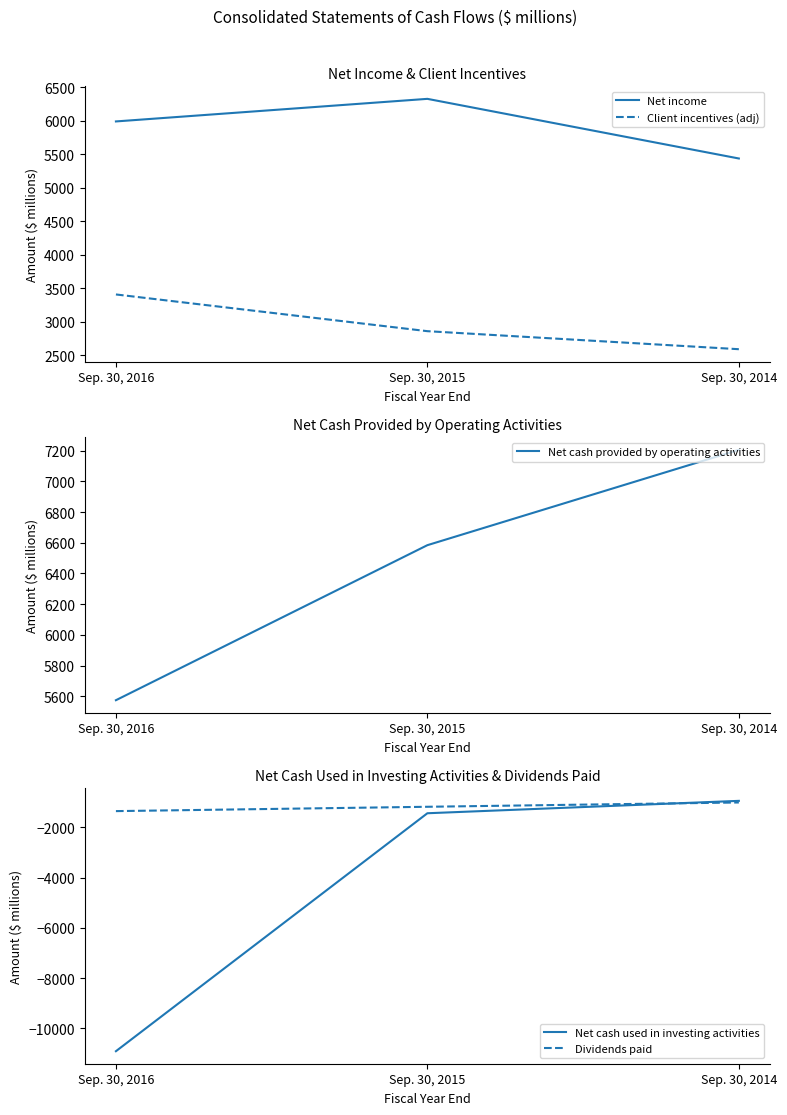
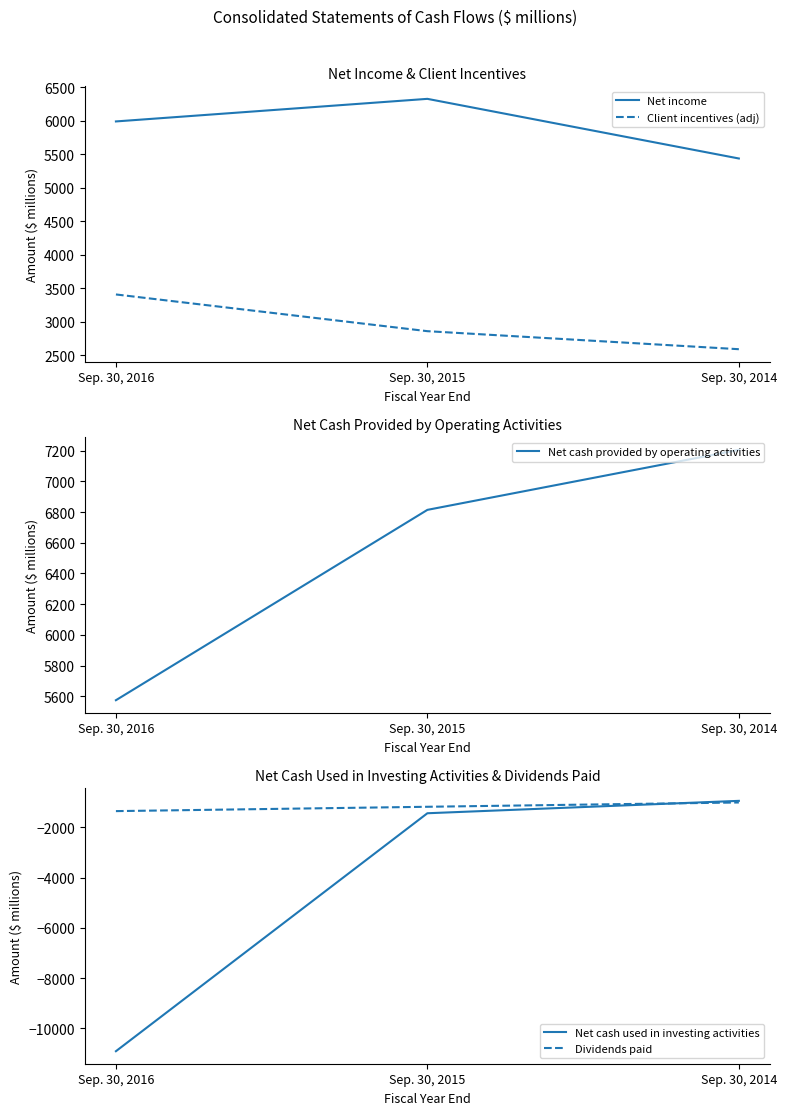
  {
    "Net Cash Provided by Operating Activities": {
      "Sep. 30, 2016": 5570,
-     "Sep. 30, 2015": 6580
+     "Sep. 30, 2015": 6810
    }
  }
